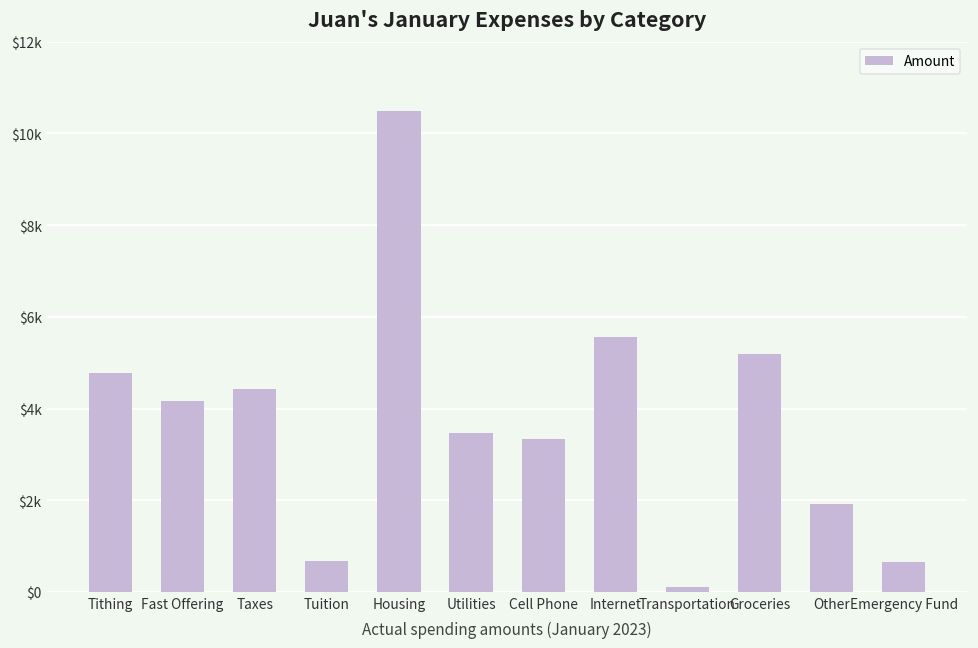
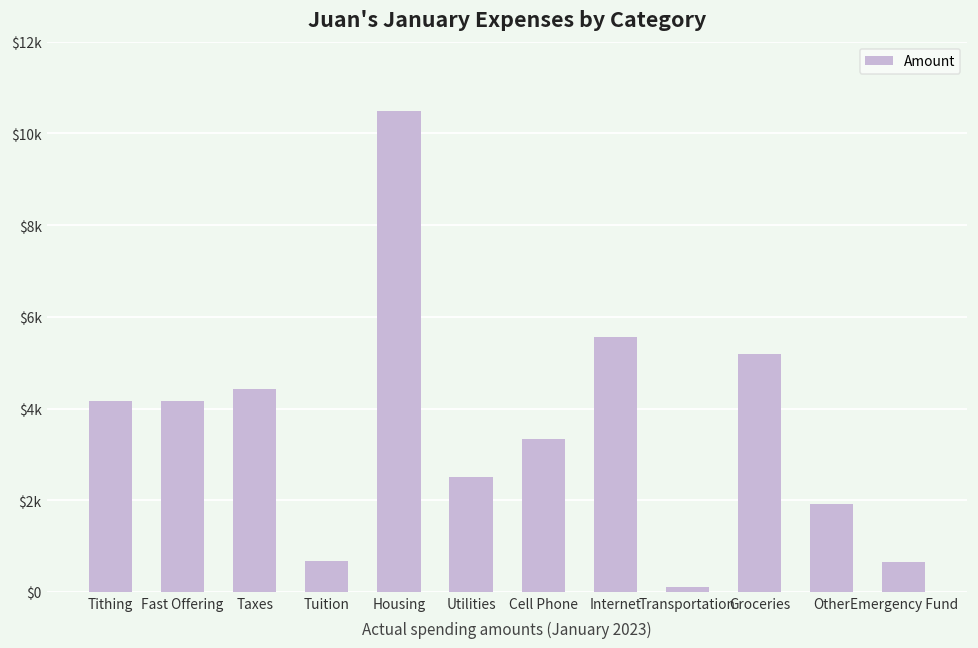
  {
-   "Tithing": "$4800",
+   "Tithing": "$4200",
    "Fast Offering": "$4200",
    "Taxes": "$4400",
    "Tuition": "$700",
    "Housing": "$10500",
-   "Utilities": "$3500",
+   "Utilities": "$2500",
    "Cell Phone": "$3300",
    "Internet": "$5600",
    "Transportation": "$100",
    "Groceries": "$5200",
    "Other": "$1900",
    "Emergency Fund": "$600"
  }
